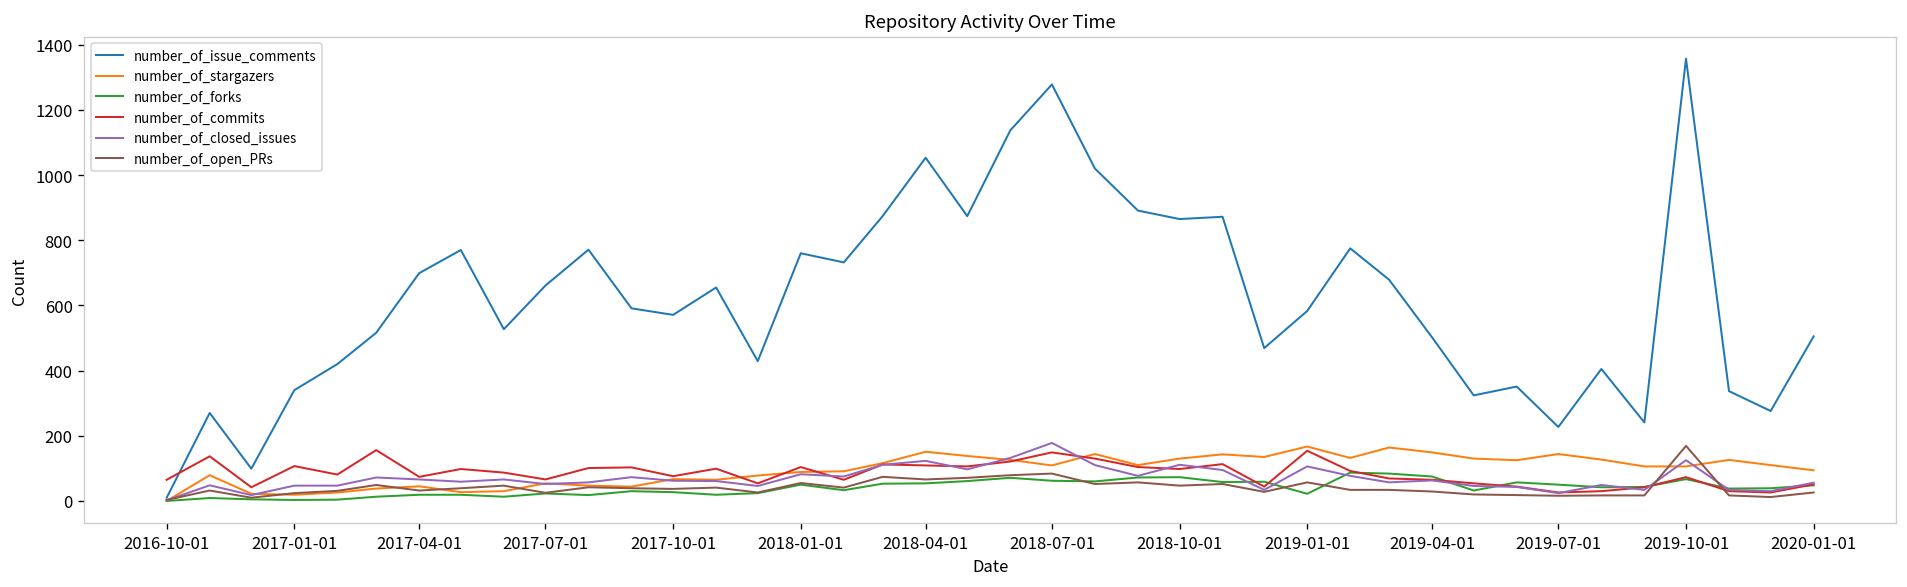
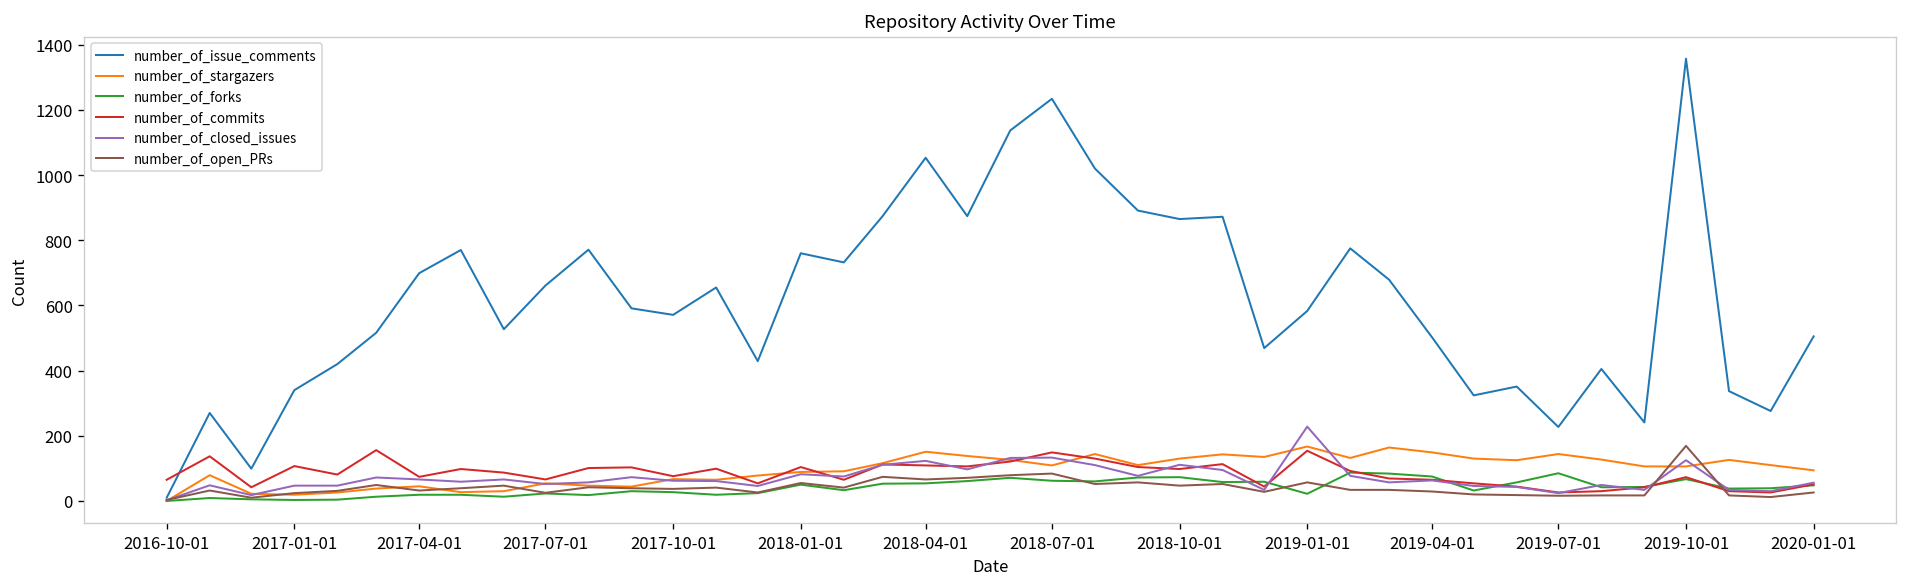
  {
    "number_of_issue_comments": {
      "2017-01-01": 340,
      "2017-04-01": 700,
      "2017-07-01": 660,
      "2017-10-01": 570,
      "2018-01-01": 760,
      "2018-04-01": 1050,
-     "2018-07-01": 1280,
+     "2018-07-01": 1230,
      "2018-10-01": 870,
      "2019-01-01": 580,
      "2019-04-01": 500,
      "2019-07-01": 230,
      "2019-10-01": 1360,
      "2020-01-01": 510
    },
    "number_of_stargazers": {
      "2017-04-01": 50,
      "2018-04-01": 150,
      "2018-07-01": 110,
      "2018-10-01": 130,
      "2019-01-01": 170,
      "2019-04-01": 150,
      "2019-07-01": 140,
      "2019-10-01": 110,
      "2020-01-01": 90
    },
    "number_of_forks": {
      "2017-01-01": 0,
      "2017-04-01": 20,
      "2017-10-01": 30,
      "2018-04-01": 50,
      "2018-07-01": 60,
      "2018-10-01": 70,
      "2019-01-01": 20,
      "2019-04-01": 80,
-     "2019-07-01": 50
+     "2019-07-01": 90
    },
    "number_of_commits": {
      "2016-10-01": 70,
      "2017-01-01": 110,
      "2017-07-01": 70,
      "2018-01-01": 100,
      "2018-04-01": 110,
      "2018-07-01": 150,
      "2018-10-01": 100,
      "2019-01-01": 150
    },
    "number_of_closed_issues": {
      "2017-01-01": 50,
      "2018-04-01": 120,
-     "2018-07-01": 180,
+     "2018-07-01": 130,
      "2018-10-01": 110,
-     "2019-01-01": 110,
+     "2019-01-01": 230,
      "2019-10-01": 130
    },
    "number_of_open_PRs": {
      "2017-04-01": 30,
      "2017-10-01": 40,
      "2018-04-01": 70,
      "2018-07-01": 80,
      "2018-10-01": 50,
      "2019-01-01": 60,
      "2019-04-01": 30,
      "2019-10-01": 170,
      "2020-01-01": 30
    }
  }
